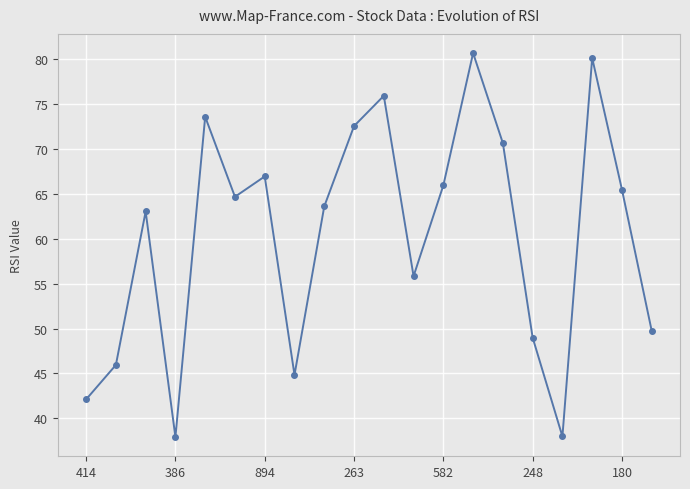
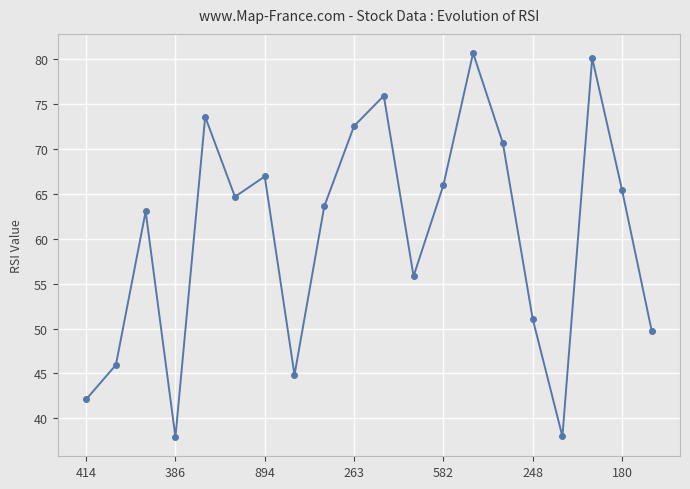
  {
    "414": 42,
    "386": 38,
    "894": 67,
    "263": 73,
    "582": 66,
-   "248": 49,
+   "248": 51,
    "180": 65
  }
